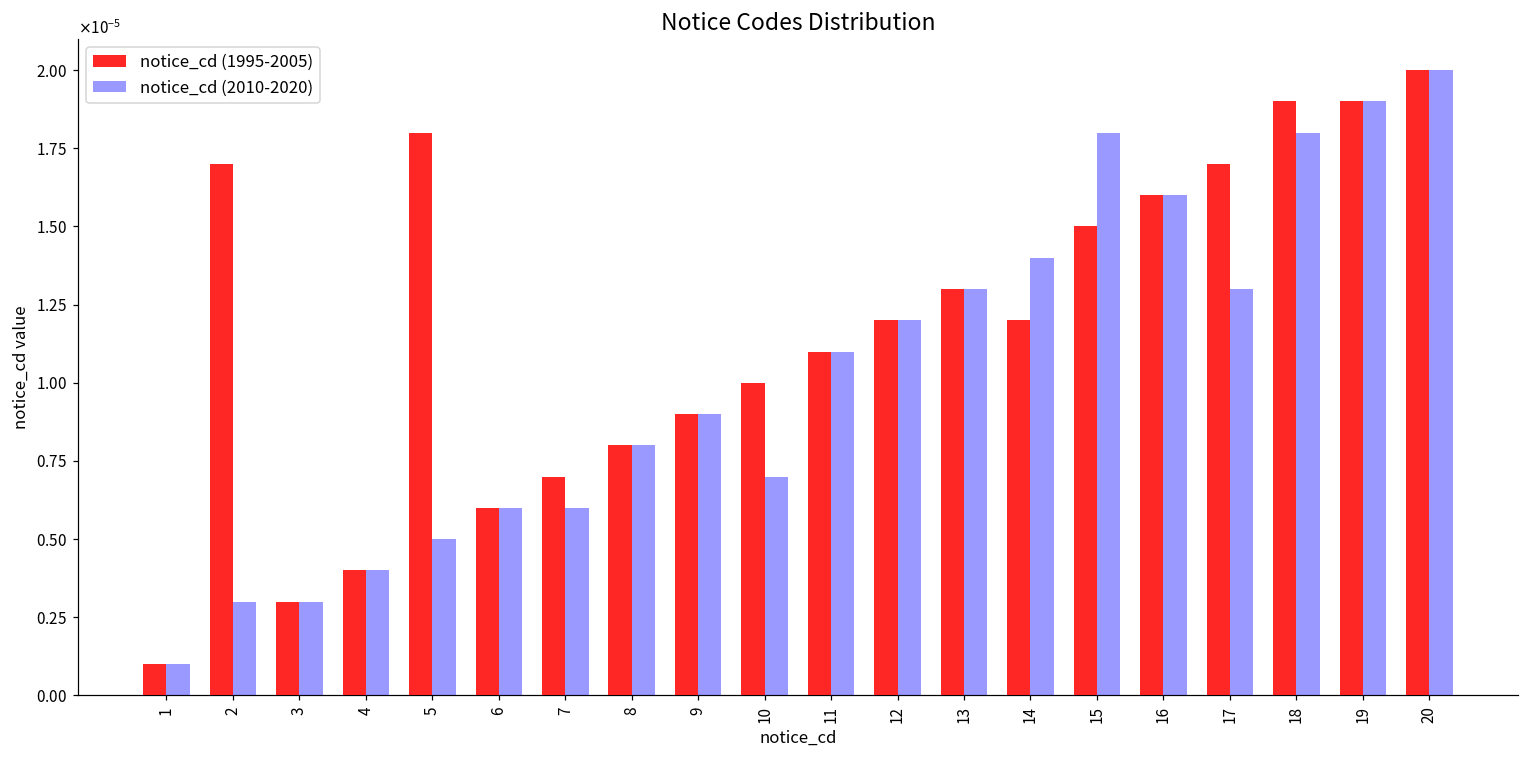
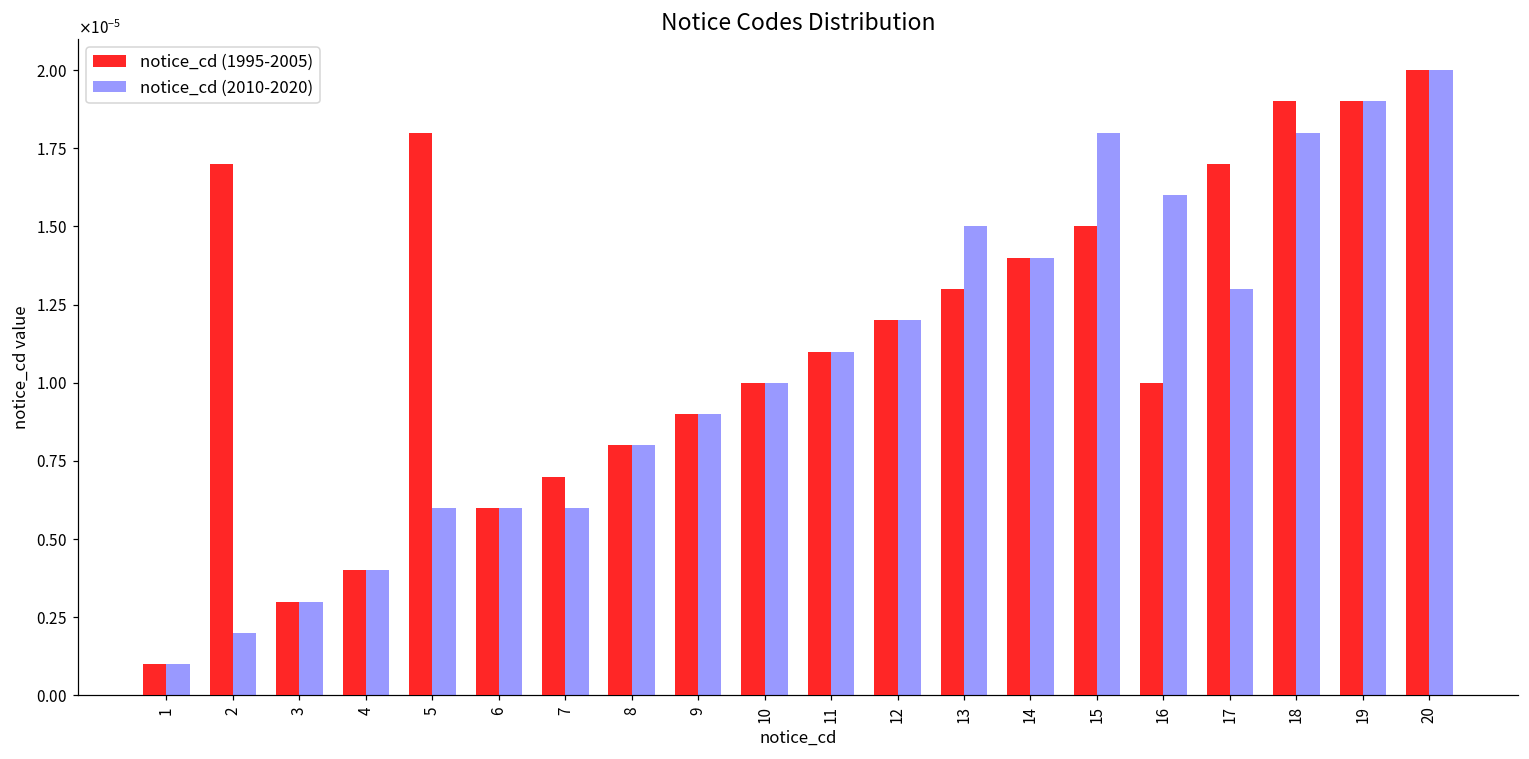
  {
    "notice_cd (1995-2005)": {
      "1": 0.0000010,
      "2": 0.0000170,
      "3": 0.0000030,
      "4": 0.0000040,
      "5": 0.0000180,
      "6": 0.0000060,
      "7": 0.0000070,
      "8": 0.0000080,
      "9": 0.0000090,
      "10": 0.0000100,
      "11": 0.0000110,
      "12": 0.0000120,
      "13": 0.0000130,
-     "14": 0.0000120,
+     "14": 0.0000140,
      "15": 0.0000150,
-     "16": 0.0000160,
+     "16": 0.0000100,
      "17": 0.0000170,
      "18": 0.0000190,
      "19": 0.0000190,
      "20": 0.0000200
    },
    "notice_cd (2010-2020)": {
      "1": 0.0000010,
-     "2": 0.0000030,
+     "2": 0.0000020,
      "3": 0.0000030,
      "4": 0.0000040,
-     "5": 0.0000050,
+     "5": 0.0000060,
      "6": 0.0000060,
      "7": 0.0000060,
      "8": 0.0000080,
      "9": 0.0000090,
-     "10": 0.0000070,
+     "10": 0.0000100,
      "11": 0.0000110,
      "12": 0.0000120,
-     "13": 0.0000130,
+     "13": 0.0000150,
      "14": 0.0000140,
      "15": 0.0000180,
      "16": 0.0000160,
      "17": 0.0000130,
      "18": 0.0000180,
      "19": 0.0000190,
      "20": 0.0000200
    }
  }
